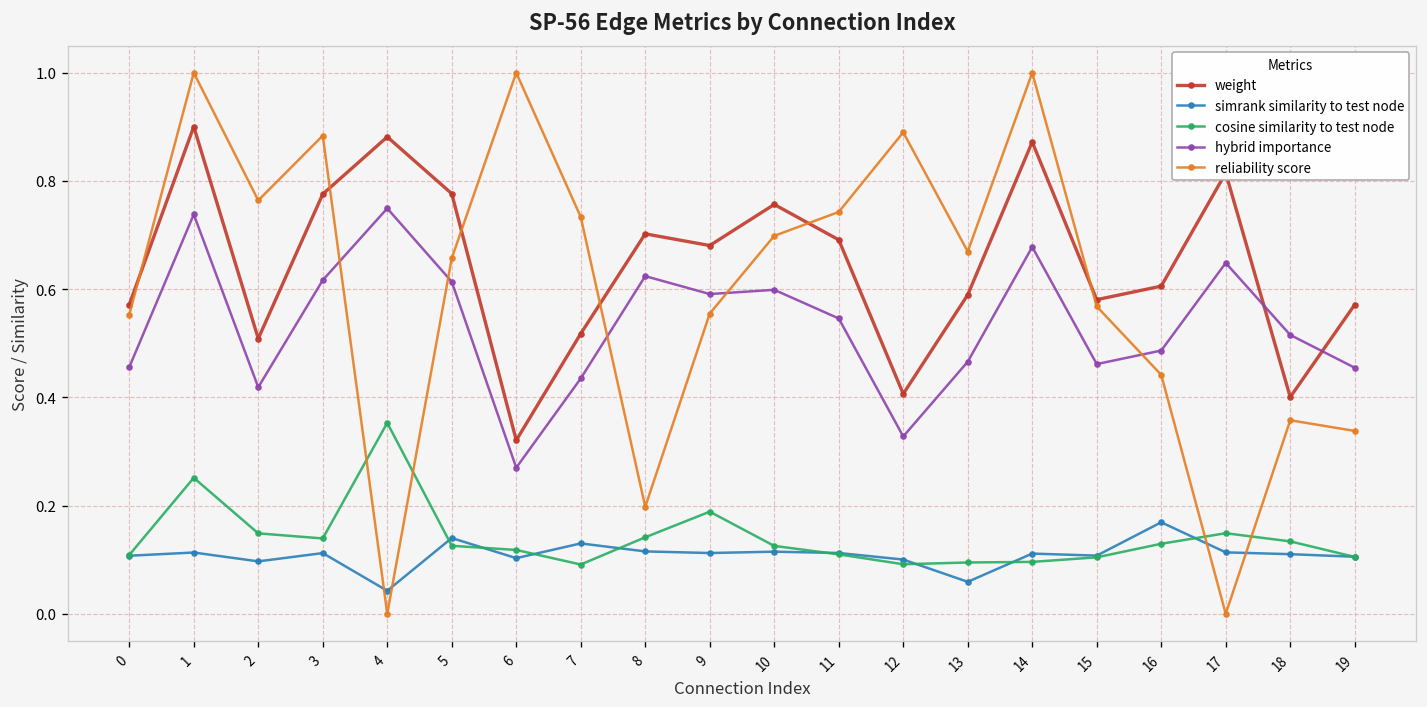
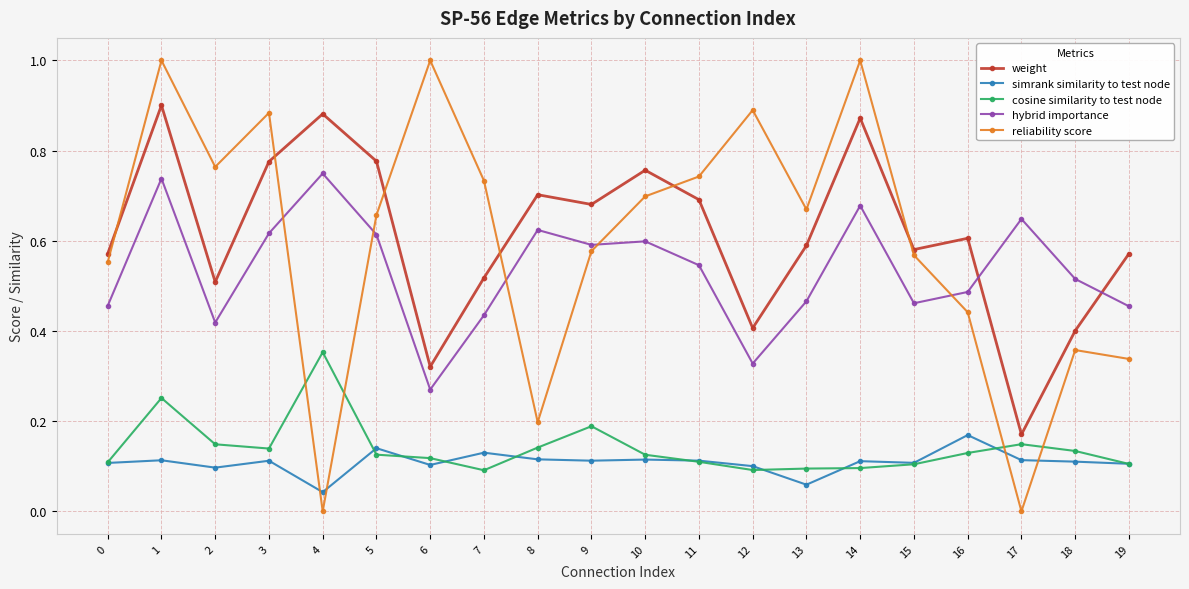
  {
    "weight": {
      "0": 0.57,
      "1": 0.90,
      "2": 0.51,
      "3": 0.78,
      "4": 0.88,
      "5": 0.78,
      "6": 0.32,
      "7": 0.52,
      "8": 0.70,
      "9": 0.68,
      "10": 0.76,
      "11": 0.69,
      "12": 0.41,
      "13": 0.59,
      "14": 0.87,
      "15": 0.58,
      "16": 0.61,
-     "17": 0.81,
+     "17": 0.17,
      "18": 0.40,
      "19": 0.57
    },
    "simrank similarity to test node": {
      "1": 0.11,
      "2": 0.10,
      "3": 0.11,
      "4": 0.04,
      "5": 0.14,
      "6": 0.10,
      "7": 0.13,
      "8": 0.12,
      "9": 0.11,
      "10": 0.11,
      "12": 0.10,
      "13": 0.06,
      "14": 0.11,
      "16": 0.17,
      "17": 0.11,
      "18": 0.11
    },
    "cosine similarity to test node": {
      "1": 0.25,
      "2": 0.15,
      "3": 0.14,
      "4": 0.35,
      "5": 0.13,
      "6": 0.12,
      "7": 0.09,
      "8": 0.14,
      "9": 0.19,
      "10": 0.13,
      "12": 0.09,
      "13": 0.09,
      "14": 0.10,
      "16": 0.13,
      "17": 0.15,
      "18": 0.13
    },
    "hybrid importance": {
      "0": 0.46,
      "1": 0.74,
      "2": 0.42,
      "3": 0.62,
      "4": 0.75,
      "5": 0.61,
      "6": 0.27,
      "7": 0.43,
      "8": 0.62,
      "9": 0.59,
      "10": 0.60,
      "11": 0.55,
      "12": 0.33,
      "13": 0.47,
      "14": 0.68,
      "15": 0.46,
      "16": 0.49,
      "17": 0.65,
      "18": 0.52,
      "19": 0.45
    },
    "reliability score": {
      "0": 0.55,
      "1": 1.00,
      "2": 0.76,
      "3": 0.88,
      "4": 0.00,
      "5": 0.66,
      "6": 1.00,
      "7": 0.73,
      "8": 0.20,
-     "9": 0.55,
+     "9": 0.58,
      "10": 0.70,
      "11": 0.74,
      "12": 0.89,
      "13": 0.67,
      "14": 1.00,
      "15": 0.57,
      "16": 0.44,
      "17": 0.00,
      "18": 0.36,
      "19": 0.34
    }
  }
